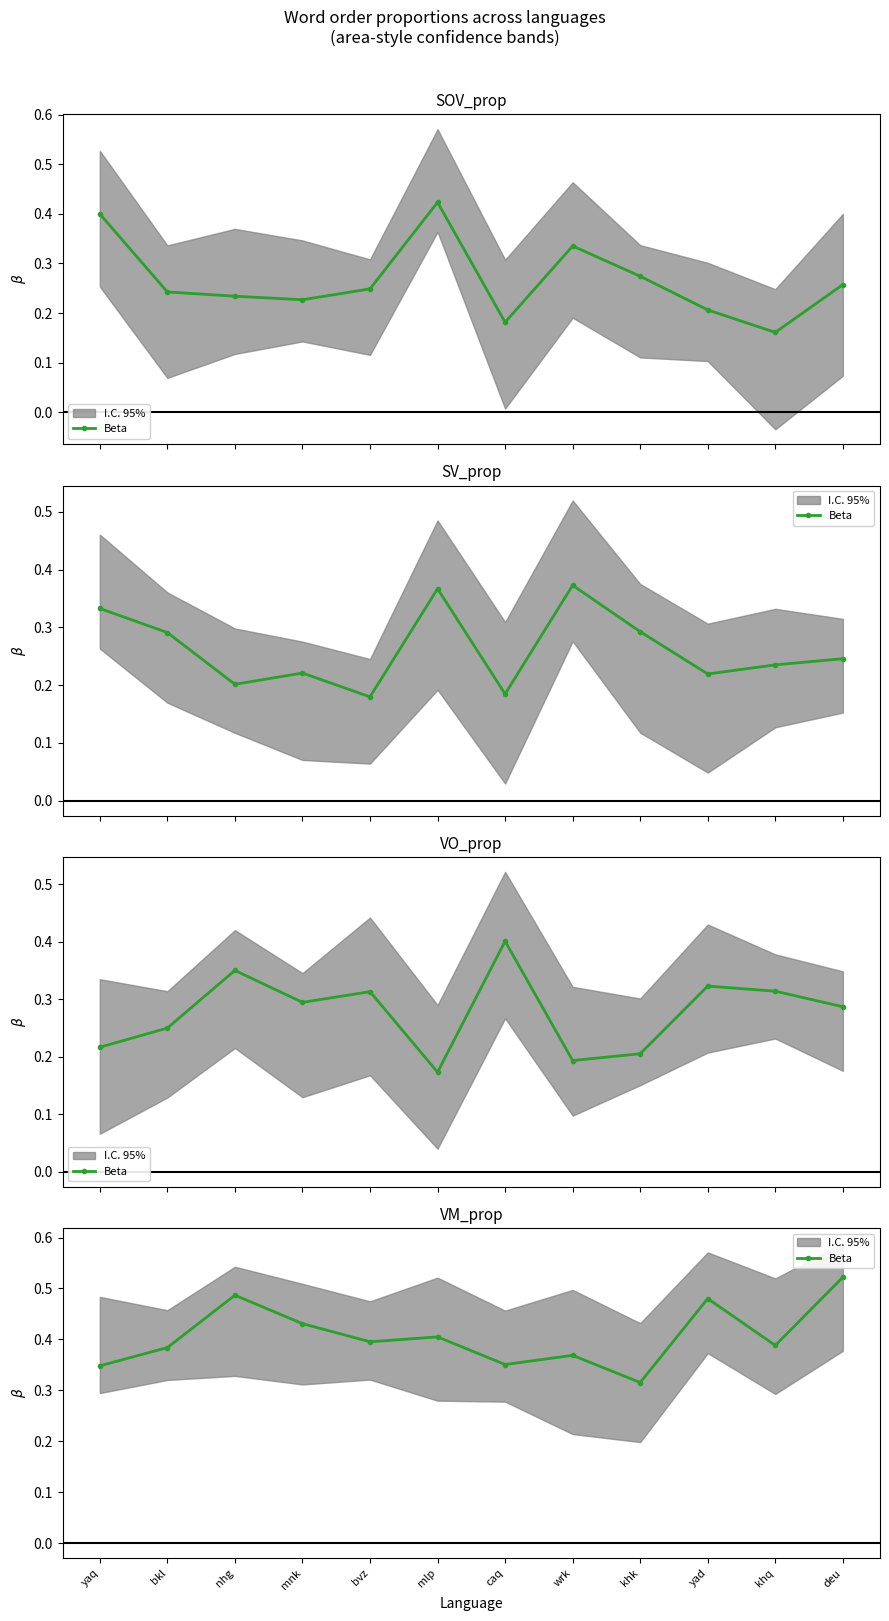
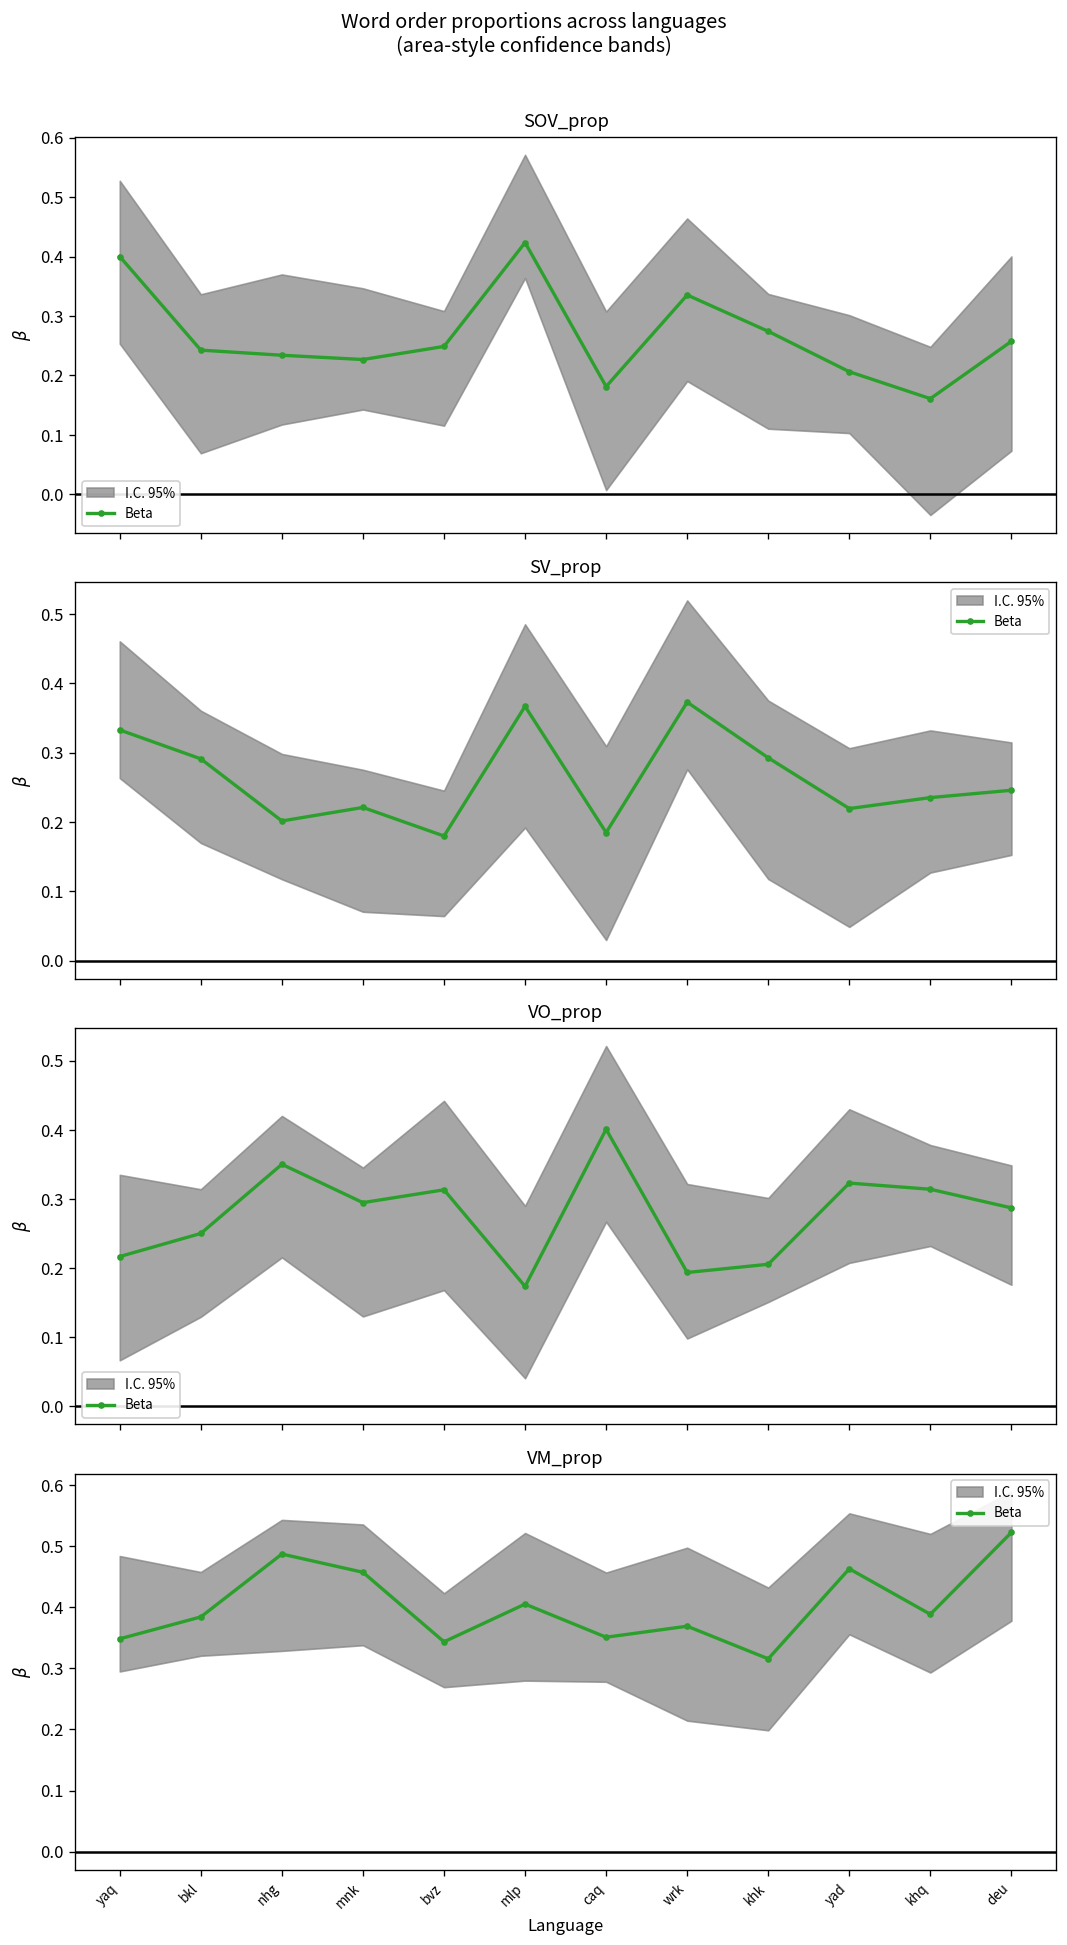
  {
    "VM_prop": {
      "Beta": {
        "yaq": 0.35,
        "bkl": 0.38,
        "nhg": 0.49,
-       "mnk": 0.43,
-       "bvz": 0.40,
+       "mnk": 0.46,
+       "bvz": 0.34,
        "mlp": 0.41,
        "caq": 0.35,
        "wrk": 0.37,
        "khk": 0.32,
-       "yad": 0.48,
+       "yad": 0.46,
        "khq": 0.39,
        "deu": 0.52
      }
    }
  }
